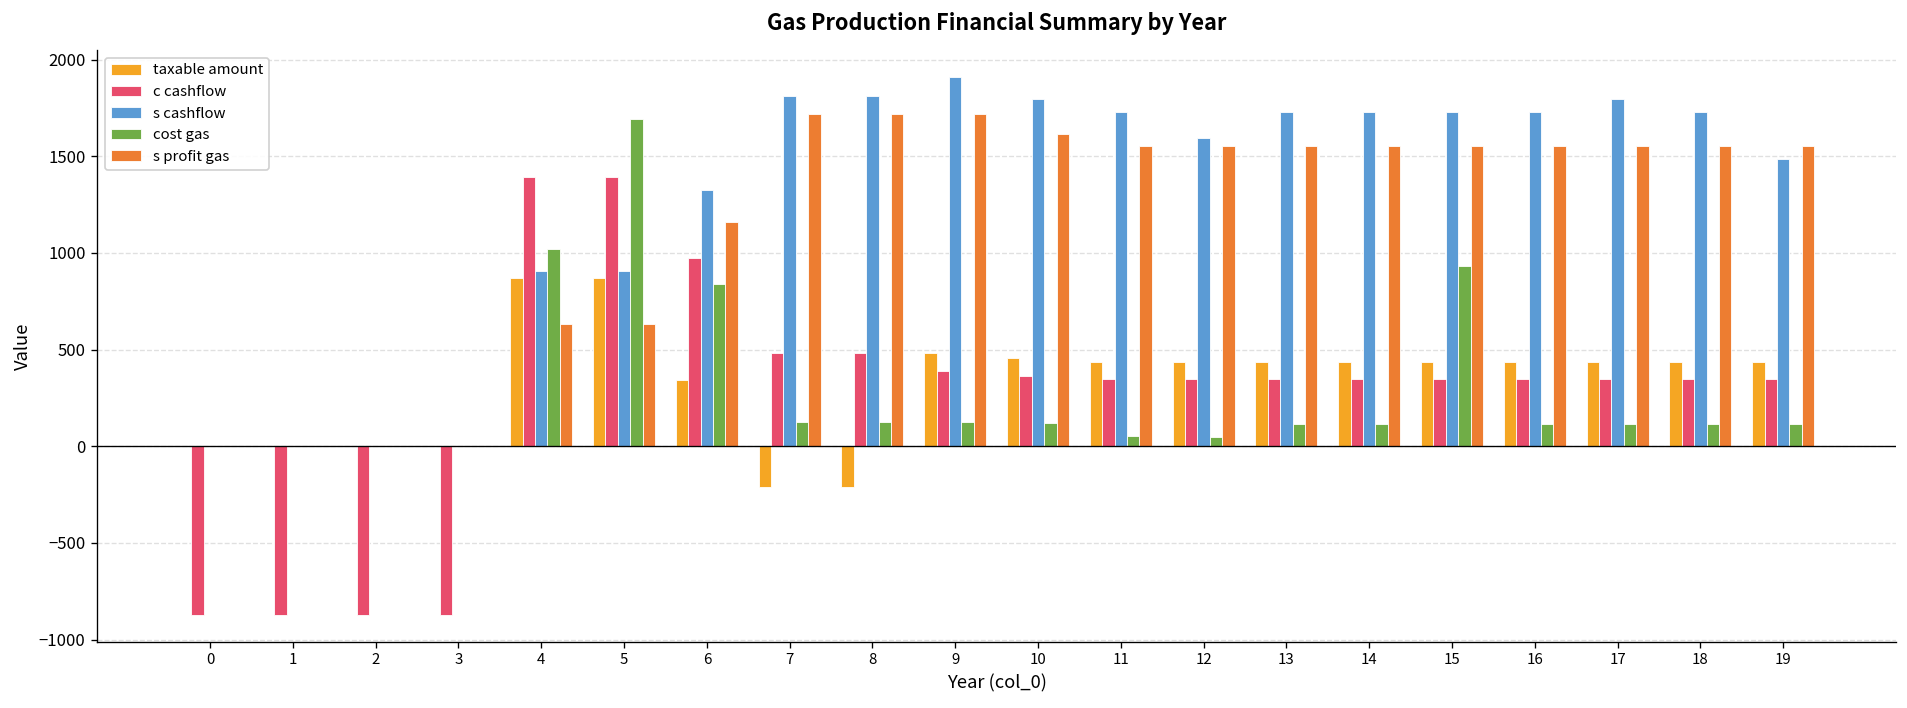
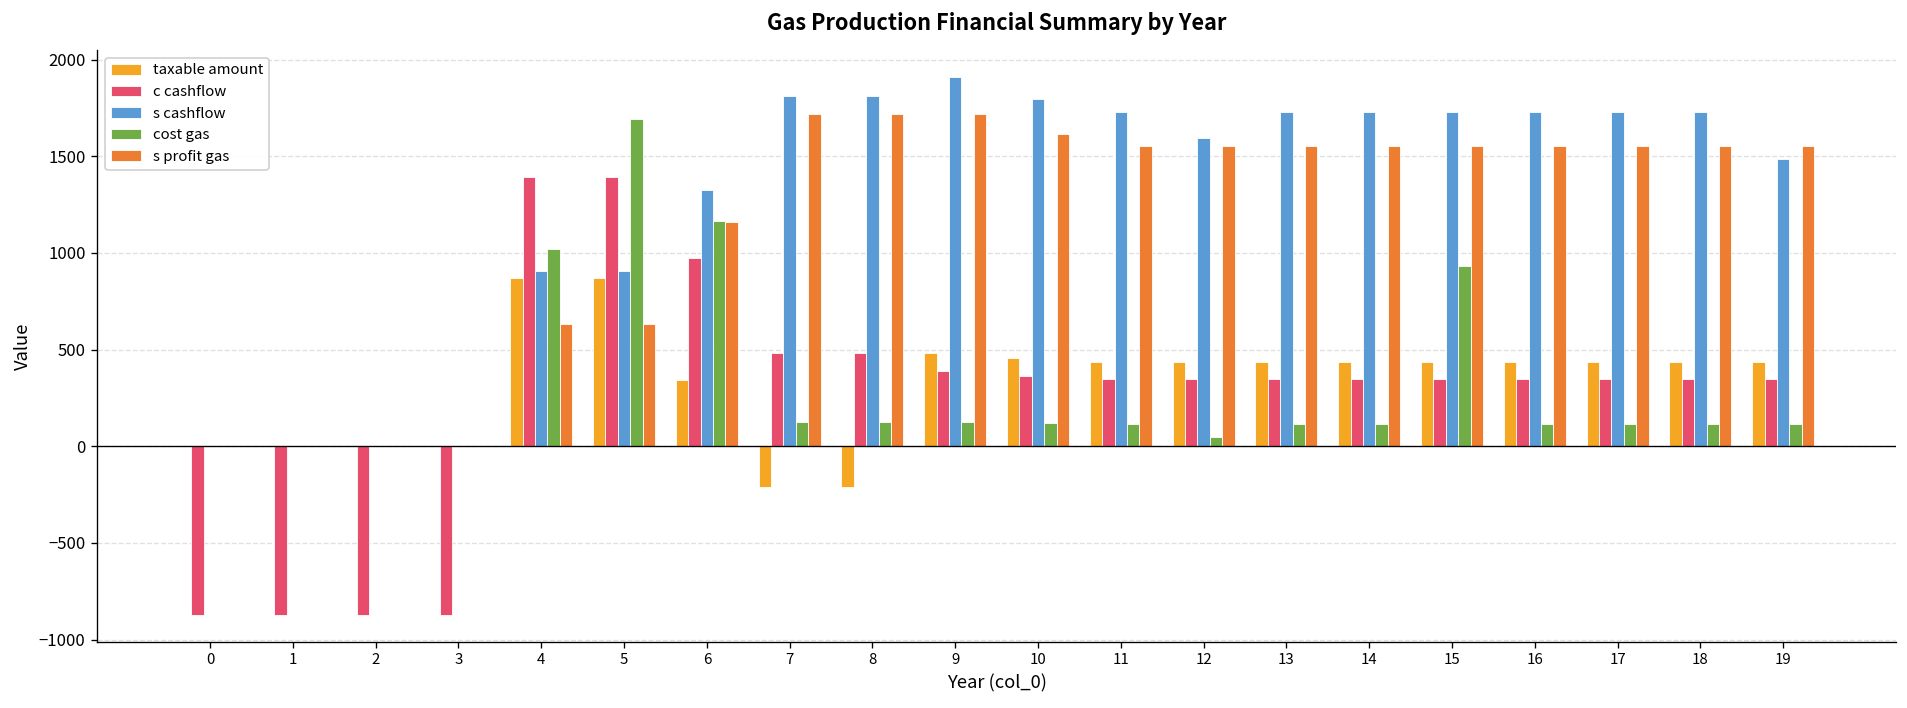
  {
    "c cashflow": {
      "0": -870,
      "1": -870,
      "2": -870,
      "3": -870,
      "4": 1390,
      "5": 1390,
      "6": 970,
      "7": 480,
      "8": 480,
      "9": 390,
      "10": 360,
      "11": 350,
      "12": 350,
      "13": 350,
      "14": 350,
      "15": 350,
      "16": 350,
      "17": 350,
      "18": 350,
      "19": 350
    },
    "s cashflow": {
      "0": 0,
      "1": 0,
      "2": 0,
      "3": 0,
      "4": 910,
      "5": 910,
      "6": 1330,
      "7": 1810,
      "8": 1810,
      "9": 1910,
      "10": 1800,
      "11": 1730,
      "12": 1600,
      "13": 1730,
      "14": 1730,
      "15": 1730,
      "16": 1730,
-     "17": 1800,
+     "17": 1730,
      "18": 1730,
      "19": 1490
    },
    "cost gas": {
      "0": 0,
      "1": 0,
      "2": 0,
      "3": 0,
      "4": 1020,
      "5": 1690,
-     "6": 840,
+     "6": 1160,
      "7": 130,
      "8": 130,
      "9": 130,
      "10": 120,
-     "11": 50,
+     "11": 110,
      "12": 50,
      "13": 110,
      "14": 110,
      "15": 930,
      "16": 110,
      "17": 110,
      "18": 110,
      "19": 110
    }
  }
